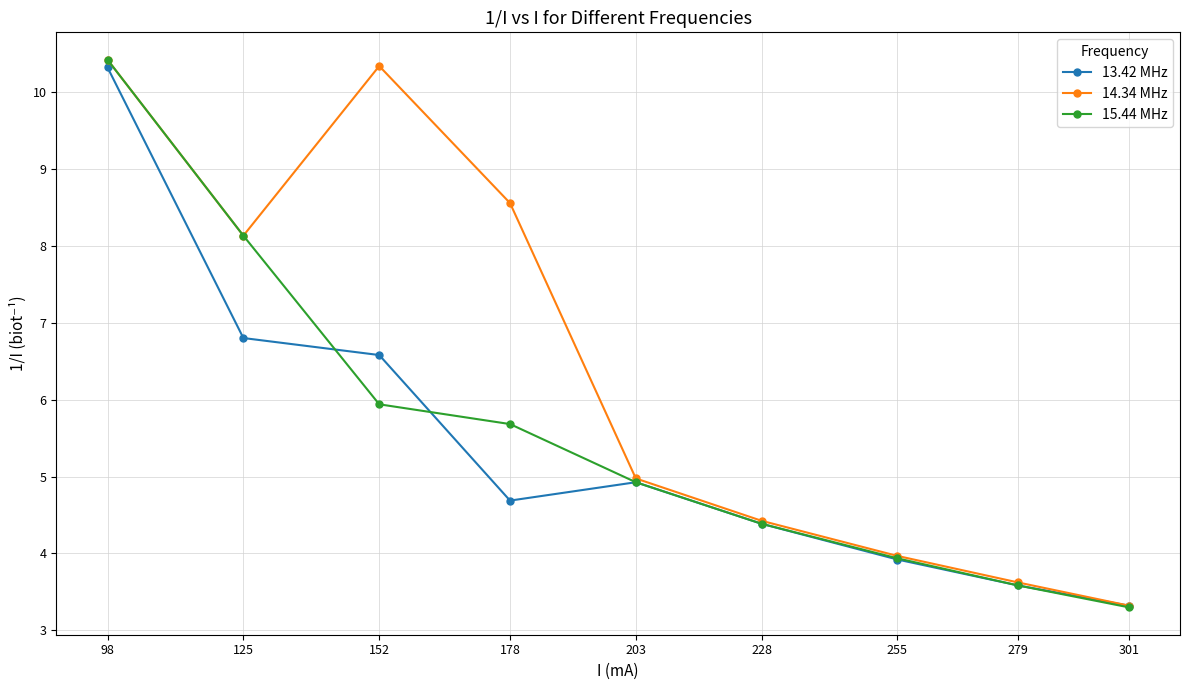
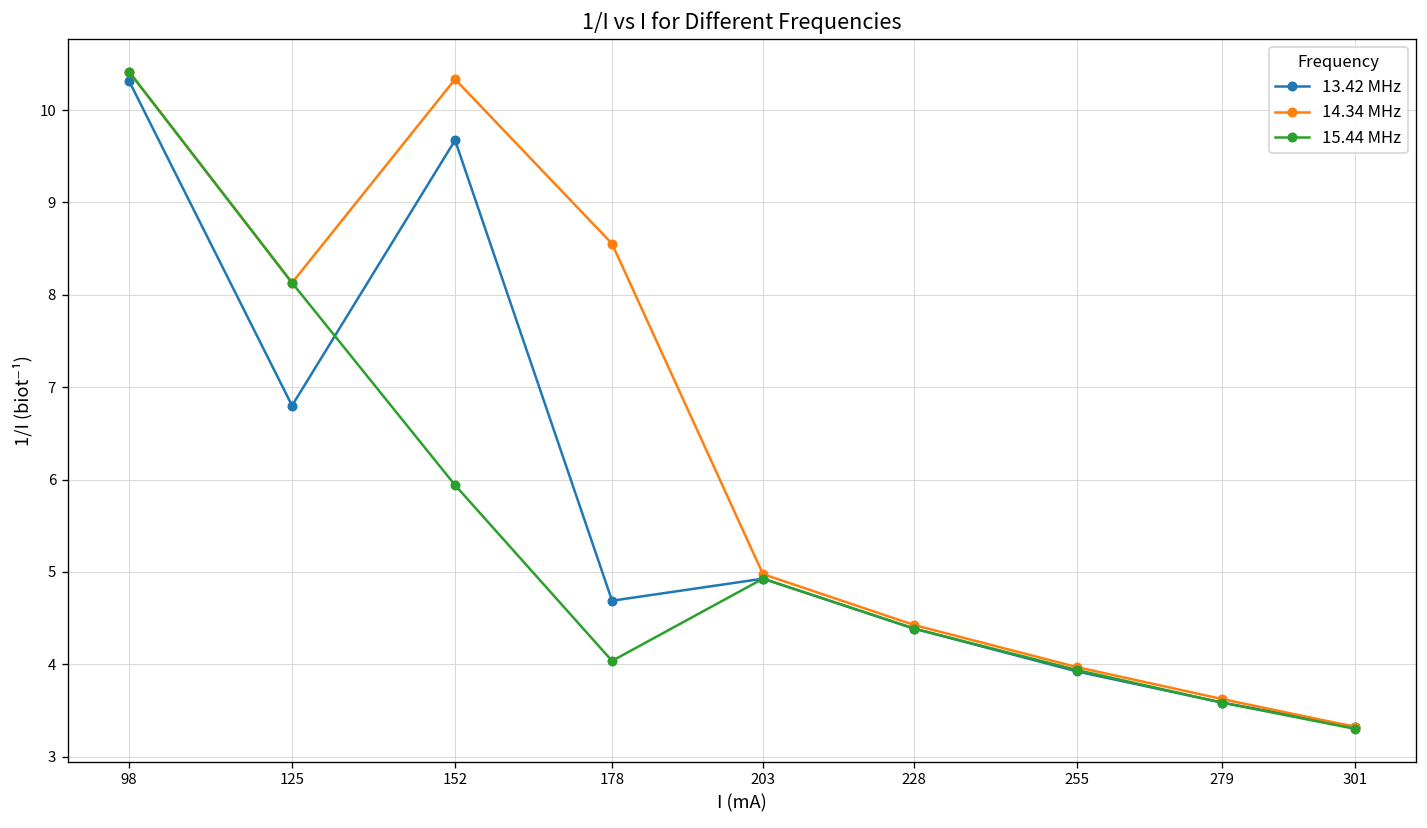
  {
    "13.42 MHz": {
      "98": 10.3,
      "125": 6.8,
-     "152": 6.6,
+     "152": 9.7,
      "178": 4.7
    },
    "14.34 MHz": {
      "152": 10.3,
      "178": 8.6,
      "203": 5.0,
      "228": 4.4,
      "279": 3.6
    },
    "15.44 MHz": {
      "152": 5.9,
-     "178": 5.7
+     "178": 4.0
    }
  }
